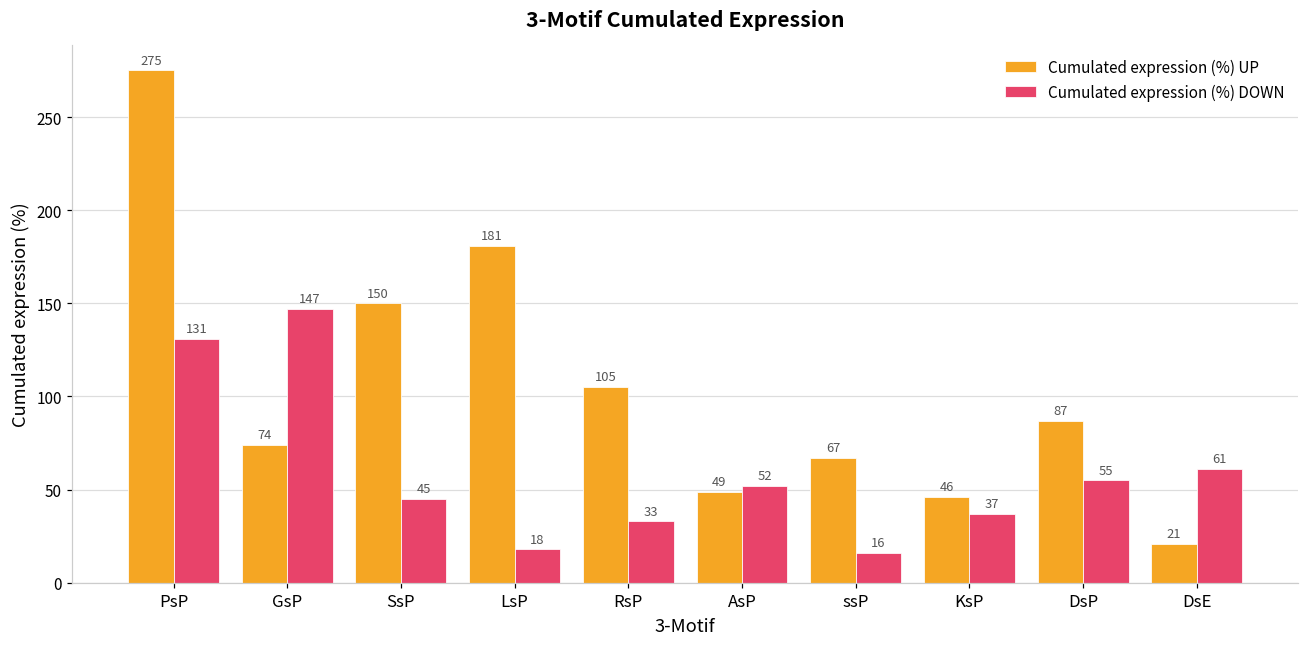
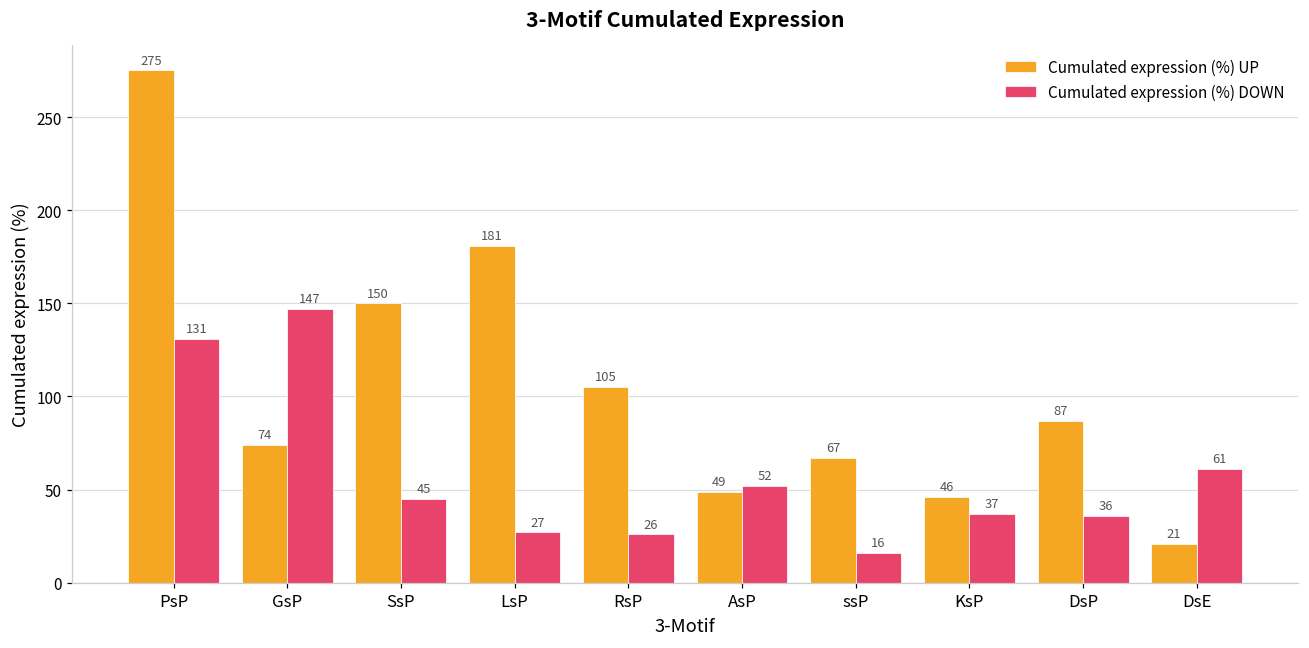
  {
    "Cumulated expression (%) UP": {
      "PsP": 275,
      "GsP": 74,
      "SsP": 150,
      "LsP": 181,
      "RsP": 105,
      "AsP": 49,
      "ssP": 67,
      "KsP": 46,
      "DsP": 87,
      "DsE": 21
    },
    "Cumulated expression (%) DOWN": {
      "PsP": 131,
      "GsP": 147,
      "SsP": 45,
-     "LsP": 18,
-     "RsP": 33,
+     "LsP": 27,
+     "RsP": 26,
      "AsP": 52,
      "ssP": 16,
      "KsP": 37,
-     "DsP": 55,
+     "DsP": 36,
      "DsE": 61
    }
  }
